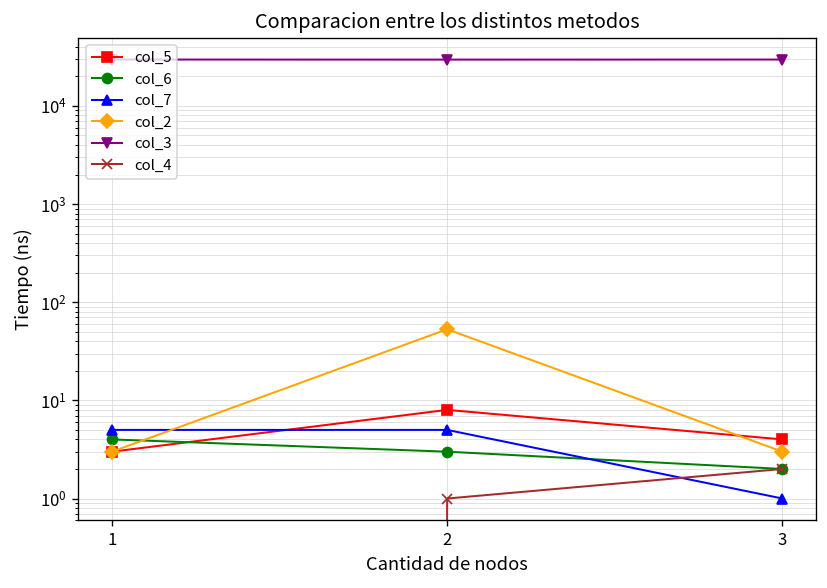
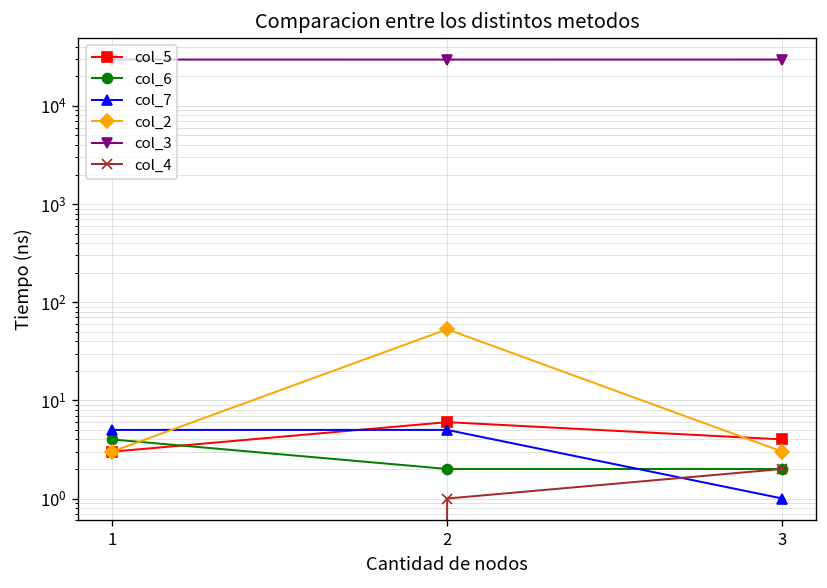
  {
    "col_5": {
-     "2": 8,
+     "2": 6,
      "3": 4
    },
    "col_6": {
      "1": 4,
-     "2": 3
+     "2": 2
    },
    "col_7": {
      "1": 5,
      "2": 5,
      "3": 1
    },
    "col_2": {
      "2": 50,
      "3": 3
    },
    "col_3": {
      "2": 30000,
      "3": 30000
    },
    "col_4": {
      "2": 1
    }
  }
